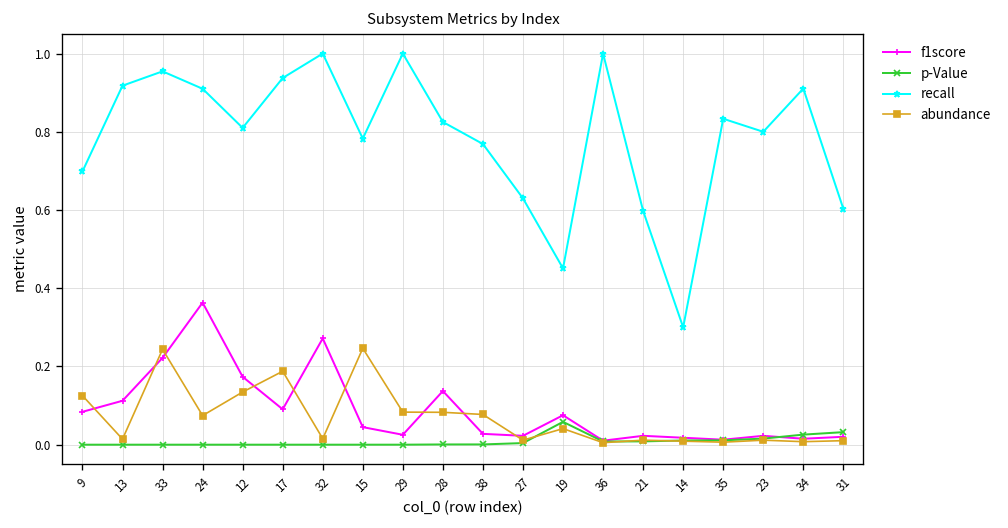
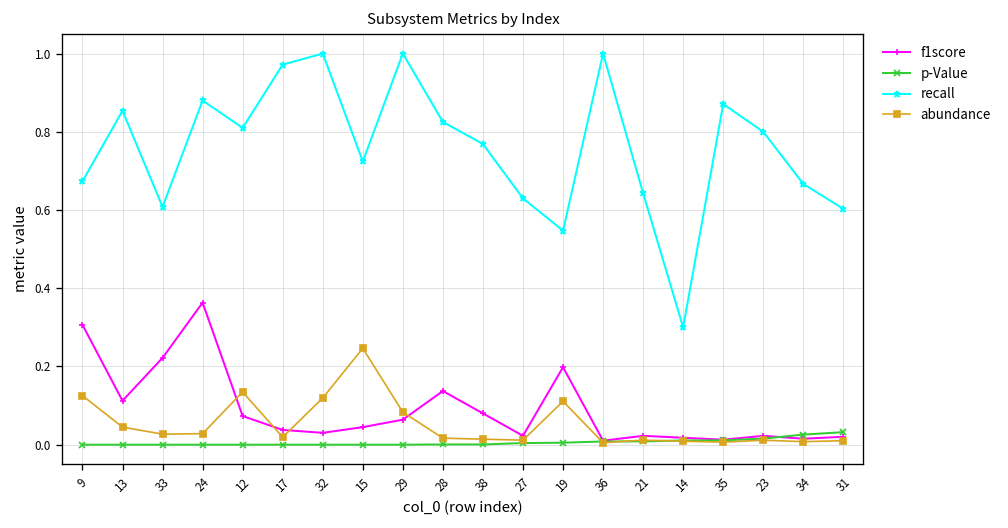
  {
    "f1score": {
-     "9": 0.08,
+     "9": 0.31,
      "13": 0.11,
      "33": 0.22,
      "24": 0.36,
-     "12": 0.17,
-     "17": 0.09,
-     "32": 0.27,
+     "12": 0.07,
+     "17": 0.04,
+     "32": 0.03,
      "15": 0.04,
-     "29": 0.03,
+     "29": 0.06,
      "28": 0.14,
-     "38": 0.03,
+     "38": 0.08,
      "27": 0.02,
-     "19": 0.08,
+     "19": 0.20,
      "21": 0.02,
      "31": 0.02
    },
    "p-Value": {
      "9": 0.00,
      "13": 0.00,
      "33": 0.00,
      "24": 0.00,
      "12": 0.00,
      "17": 0.00,
      "32": 0.00,
      "15": 0.00,
      "29": 0.00,
      "28": 0.00,
      "38": 0.00,
-     "19": 0.06,
+     "19": 0.01,
      "34": 0.03,
      "31": 0.03
    },
    "recall": {
-     "9": 0.70,
-     "13": 0.92,
-     "33": 0.95,
-     "24": 0.91,
+     "9": 0.67,
+     "13": 0.85,
+     "33": 0.61,
+     "24": 0.88,
      "12": 0.81,
-     "17": 0.94,
+     "17": 0.97,
      "32": 1.00,
-     "15": 0.78,
+     "15": 0.72,
      "29": 1.00,
      "28": 0.83,
      "38": 0.77,
      "27": 0.63,
-     "19": 0.45,
+     "19": 0.55,
      "36": 1.00,
-     "21": 0.60,
+     "21": 0.64,
      "14": 0.30,
-     "35": 0.83,
+     "35": 0.87,
      "23": 0.80,
-     "34": 0.91,
+     "34": 0.67,
      "31": 0.60
    },
    "abundance": {
      "9": 0.13,
-     "13": 0.01,
-     "33": 0.24,
-     "24": 0.07,
+     "13": 0.04,
+     "33": 0.03,
+     "24": 0.03,
      "12": 0.13,
-     "17": 0.19,
-     "32": 0.02,
+     "17": 0.02,
+     "32": 0.12,
      "15": 0.25,
      "29": 0.08,
-     "28": 0.08,
-     "38": 0.08,
-     "19": 0.04,
+     "28": 0.02,
+     "38": 0.01,
+     "19": 0.11,
      "31": 0.01
    }
  }
